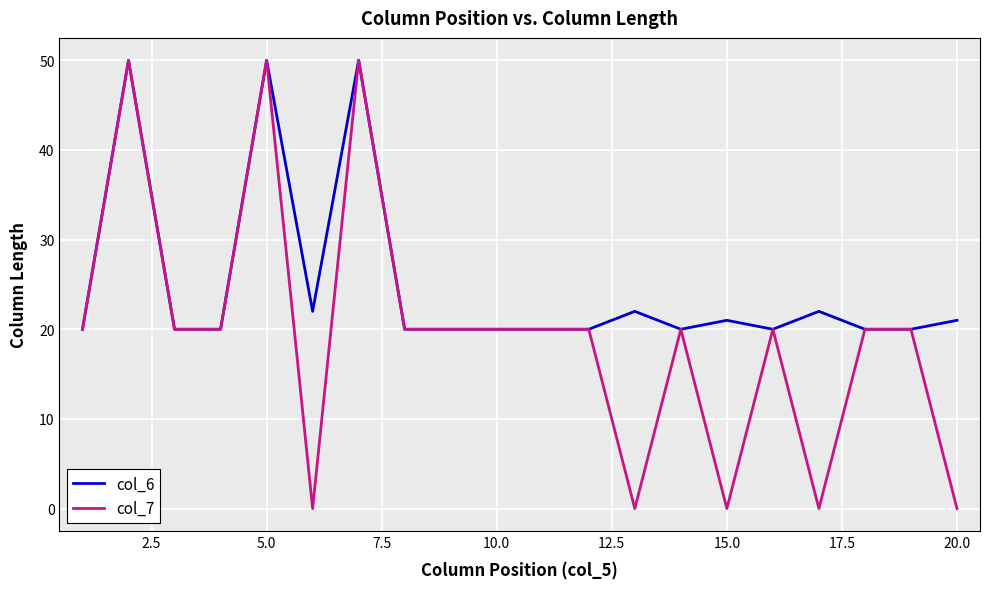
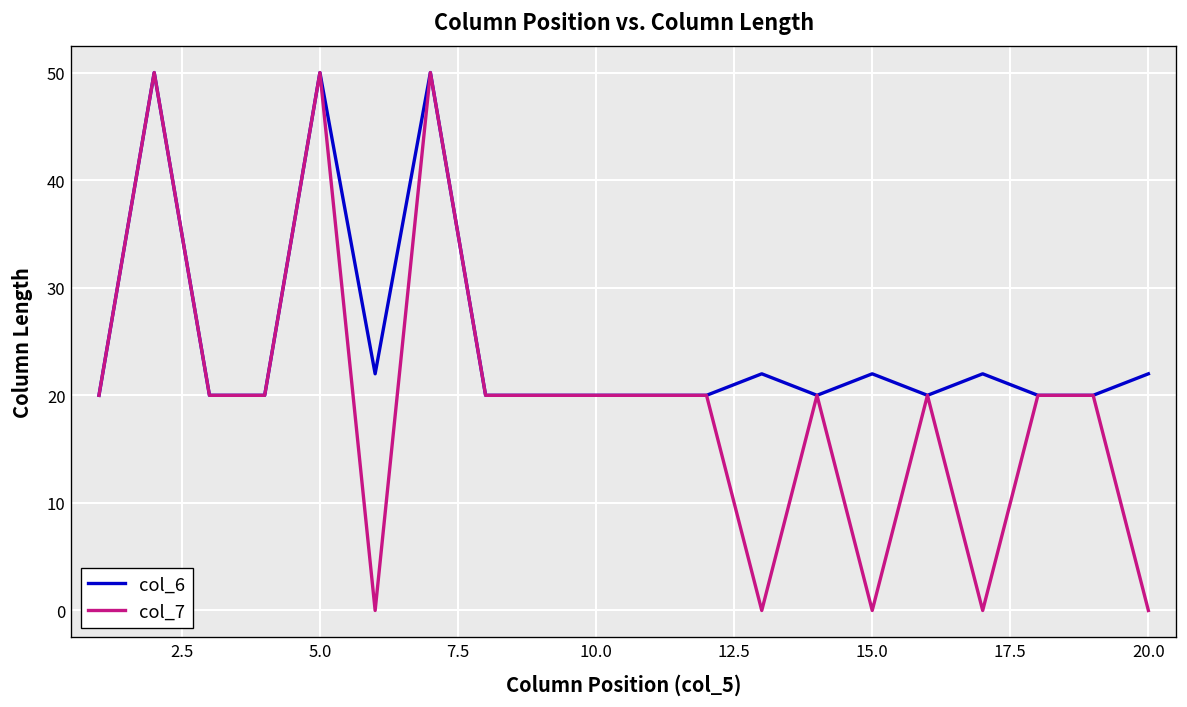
  {
    "col_6": {
-     "15.0": 21,
-     "20.0": 21
+     "15.0": 22,
+     "20.0": 22
    },
    "col_7": {
      "15.0": 0,
      "20.0": 0
    }
  }
